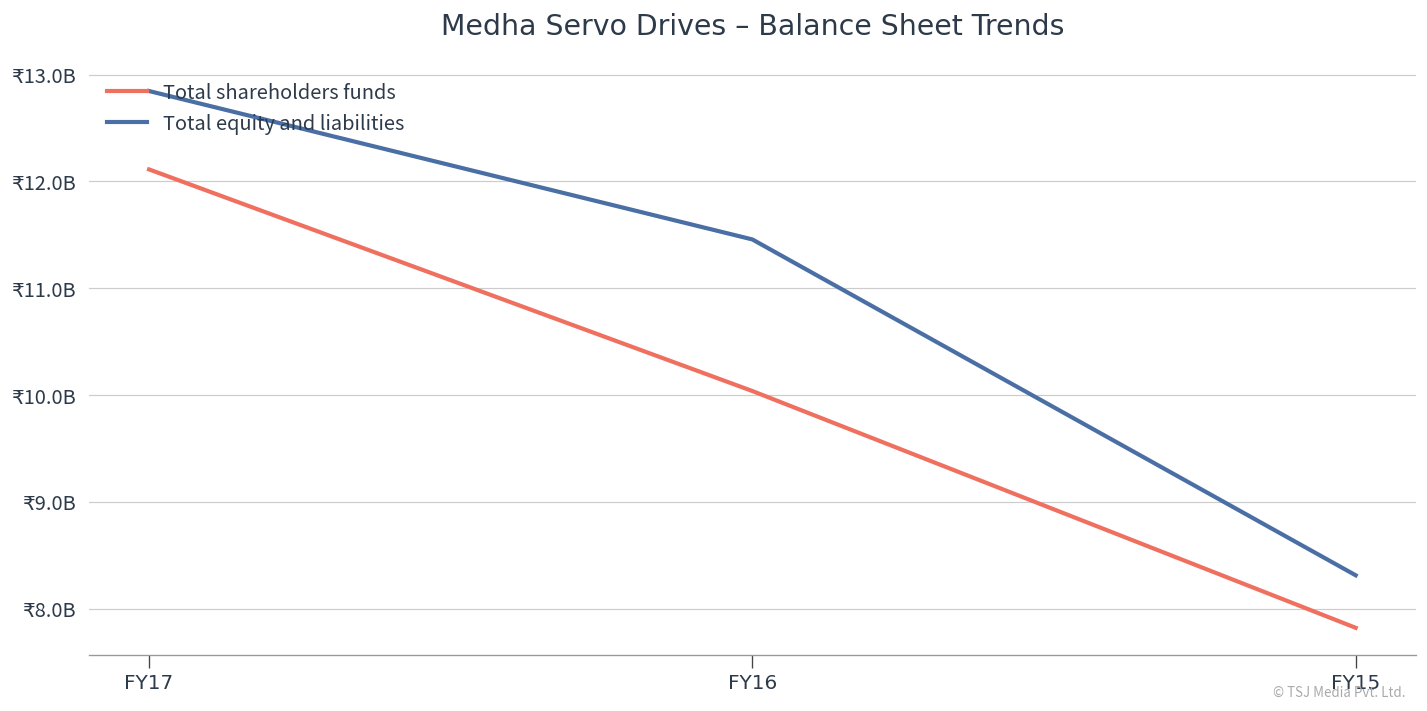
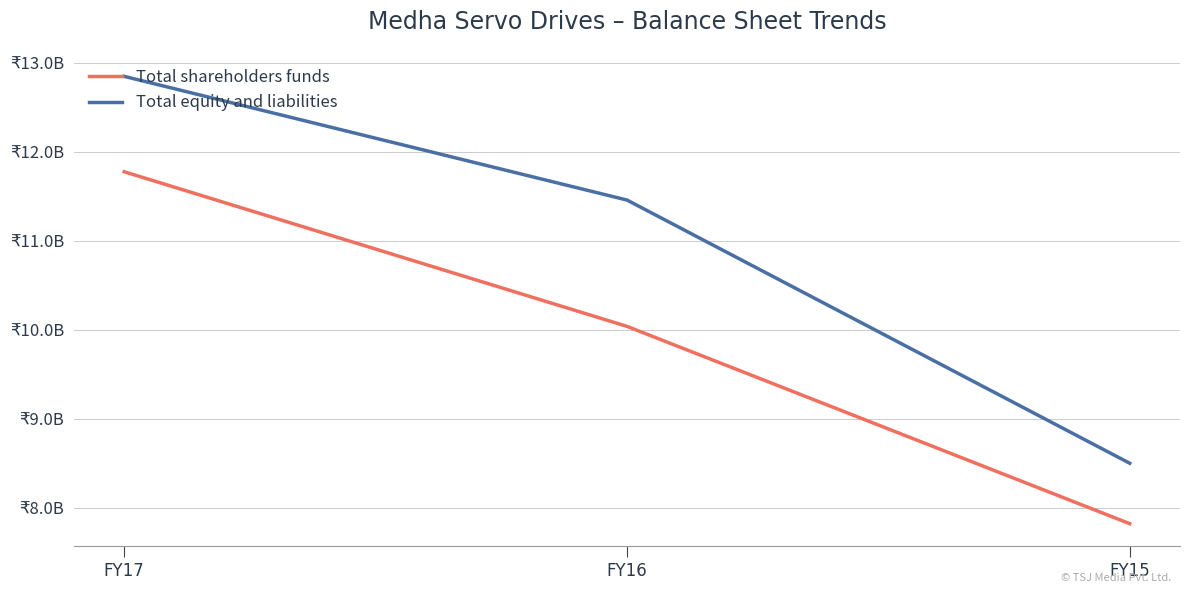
  {
    "Total shareholders funds": {
-     "FY17": "₹12100000000",
+     "FY17": "₹11800000000",
      "FY16": "₹10000000000",
      "FY15": "₹7800000000"
    },
    "Total equity and liabilities": {
      "FY17": "₹12800000000",
      "FY16": "₹11500000000",
-     "FY15": "₹8300000000"
+     "FY15": "₹8500000000"
    }
  }
